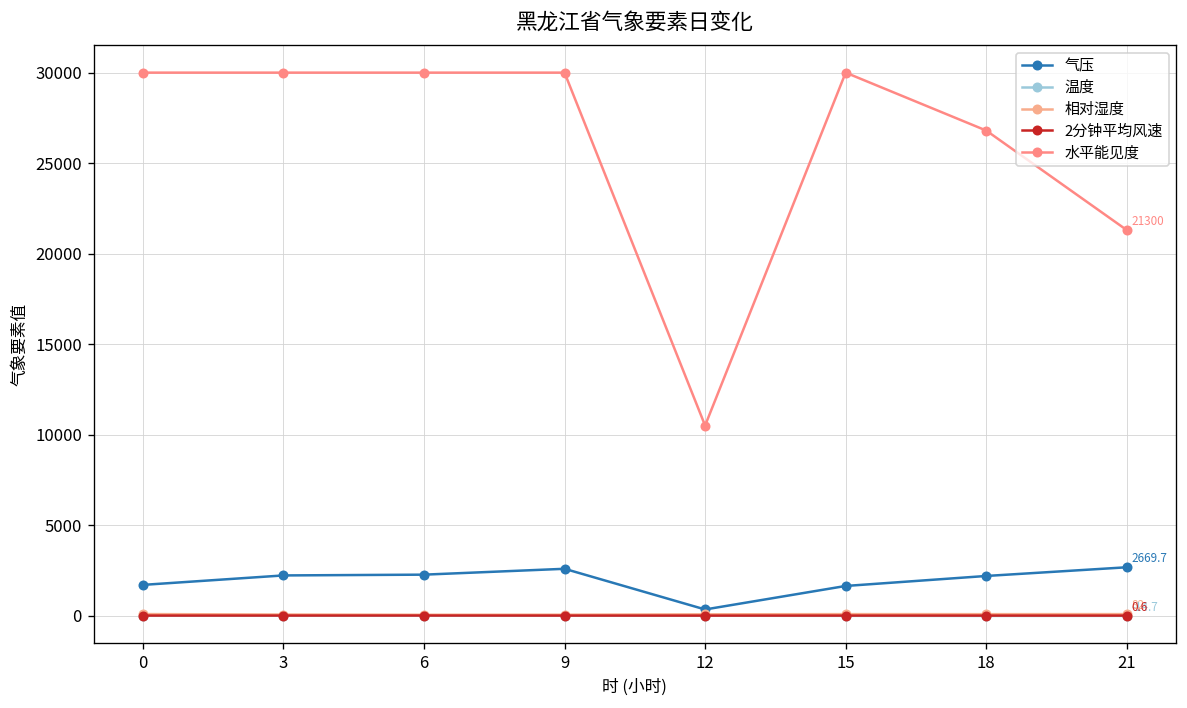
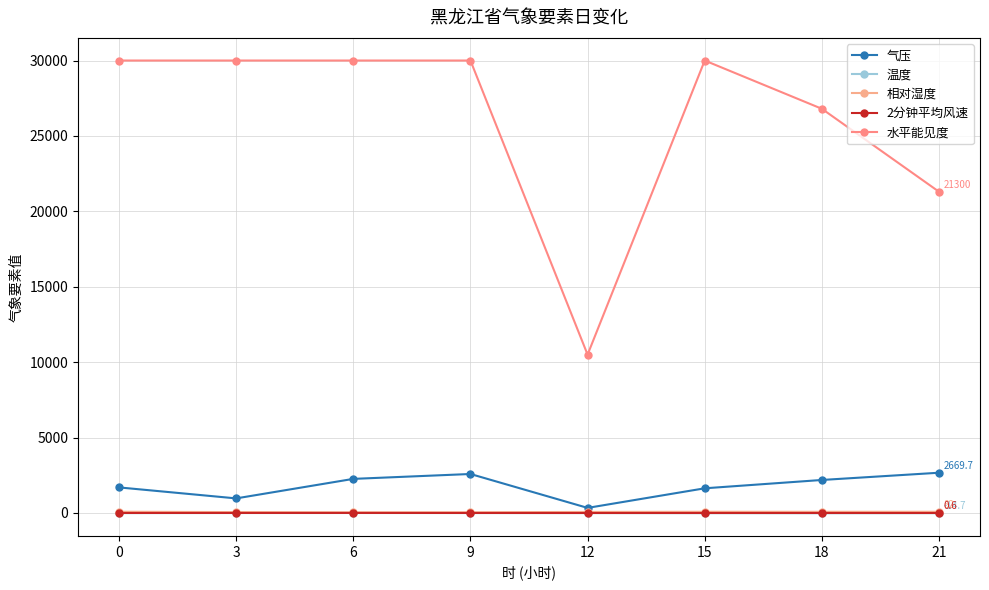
  {
    "气压": {
      "0": 1700,
-     "3": 2200,
+     "3": 1000,
      "6": 2300,
      "9": 2600,
      "12": 300,
      "15": 1600,
      "18": 2200
    }
  }
